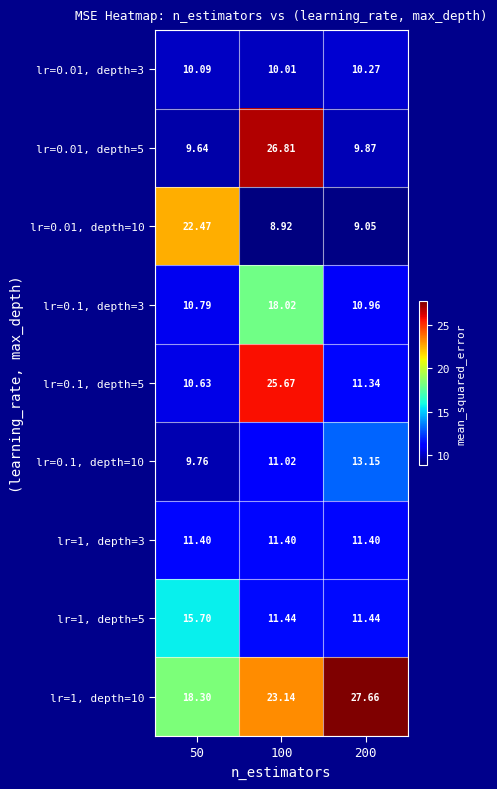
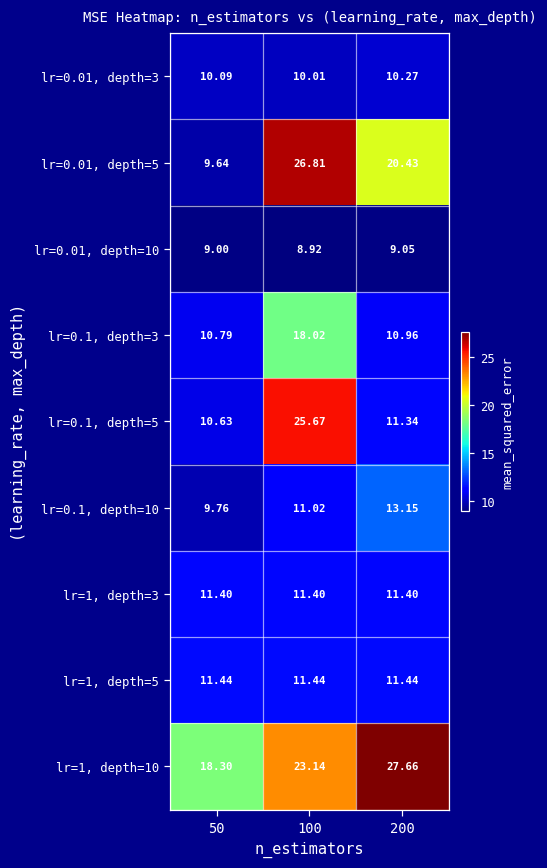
  {
    "lr=0.01, depth=3": {
      "50": 10.09,
      "100": 10.01,
      "200": 10.27
    },
    "lr=0.01, depth=5": {
      "50": 9.64,
      "100": 26.81,
-     "200": 9.87
+     "200": 20.43
    },
    "lr=0.01, depth=10": {
-     "50": 22.47,
+     "50": 9.00,
      "100": 8.92,
      "200": 9.05
    },
    "lr=0.1, depth=3": {
      "50": 10.79,
      "100": 18.02,
      "200": 10.96
    },
    "lr=0.1, depth=5": {
      "50": 10.63,
      "100": 25.67,
      "200": 11.34
    },
    "lr=0.1, depth=10": {
      "50": 9.76,
      "100": 11.02,
      "200": 13.15
    },
    "lr=1, depth=3": {
      "50": 11.40,
      "100": 11.40,
      "200": 11.40
    },
    "lr=1, depth=5": {
-     "50": 15.70,
+     "50": 11.44,
      "100": 11.44,
      "200": 11.44
    },
    "lr=1, depth=10": {
      "50": 18.30,
      "100": 23.14,
      "200": 27.66
    }
  }
